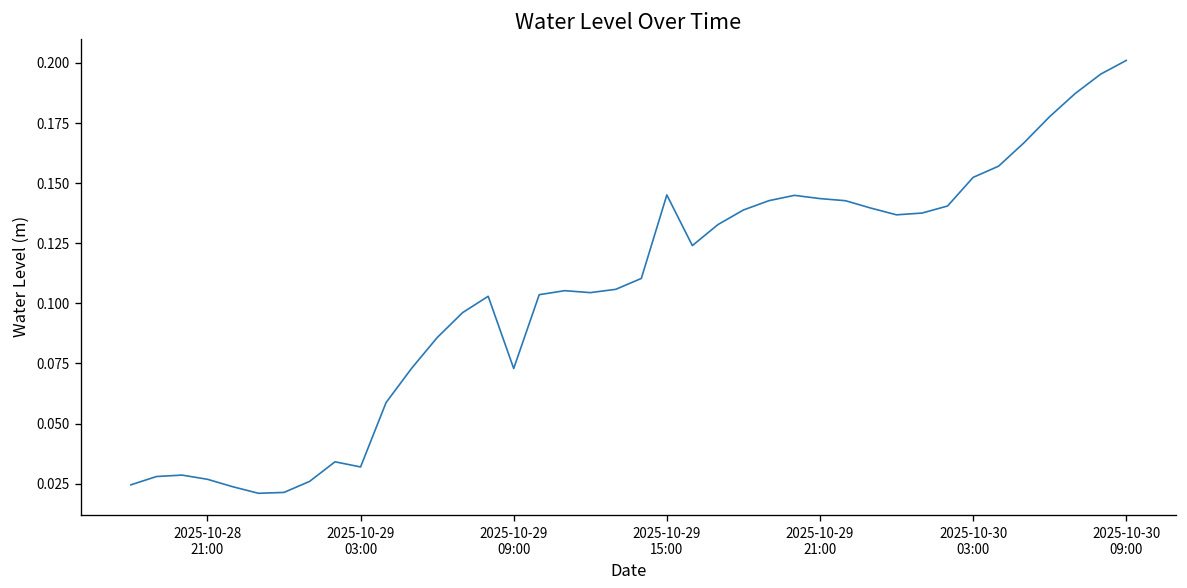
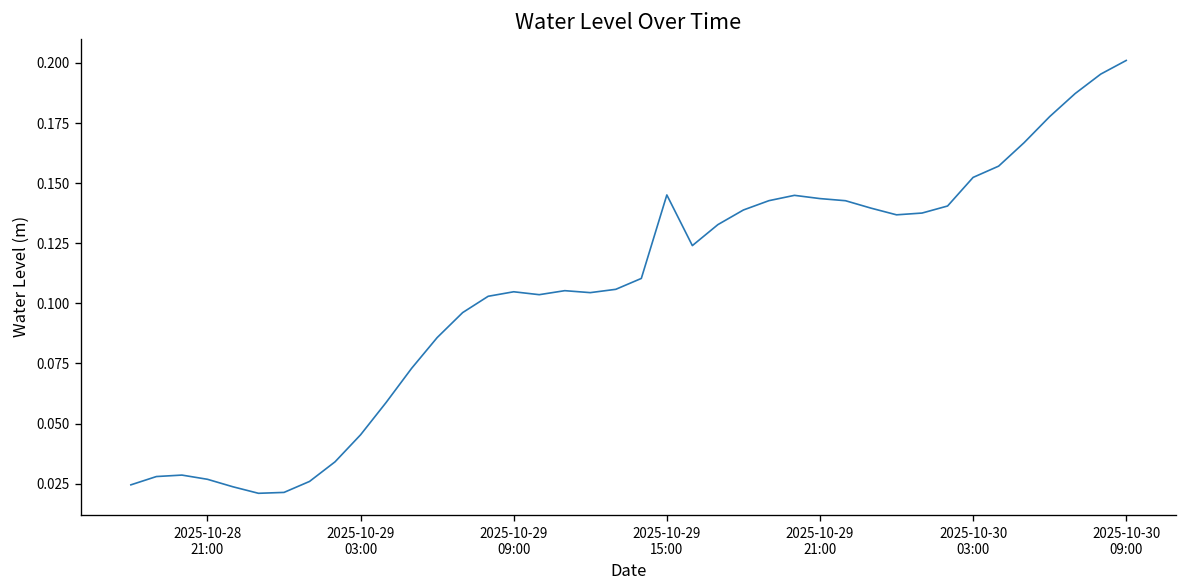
  {
    "2025-10-28 21:00": 0.027,
-   "2025-10-29 03:00": 0.032,
-   "2025-10-29 09:00": 0.073,
+   "2025-10-29 03:00": 0.045,
+   "2025-10-29 09:00": 0.105,
    "2025-10-29 15:00": 0.145,
    "2025-10-29 21:00": 0.144,
    "2025-10-30 03:00": 0.152,
    "2025-10-30 09:00": 0.201
  }
